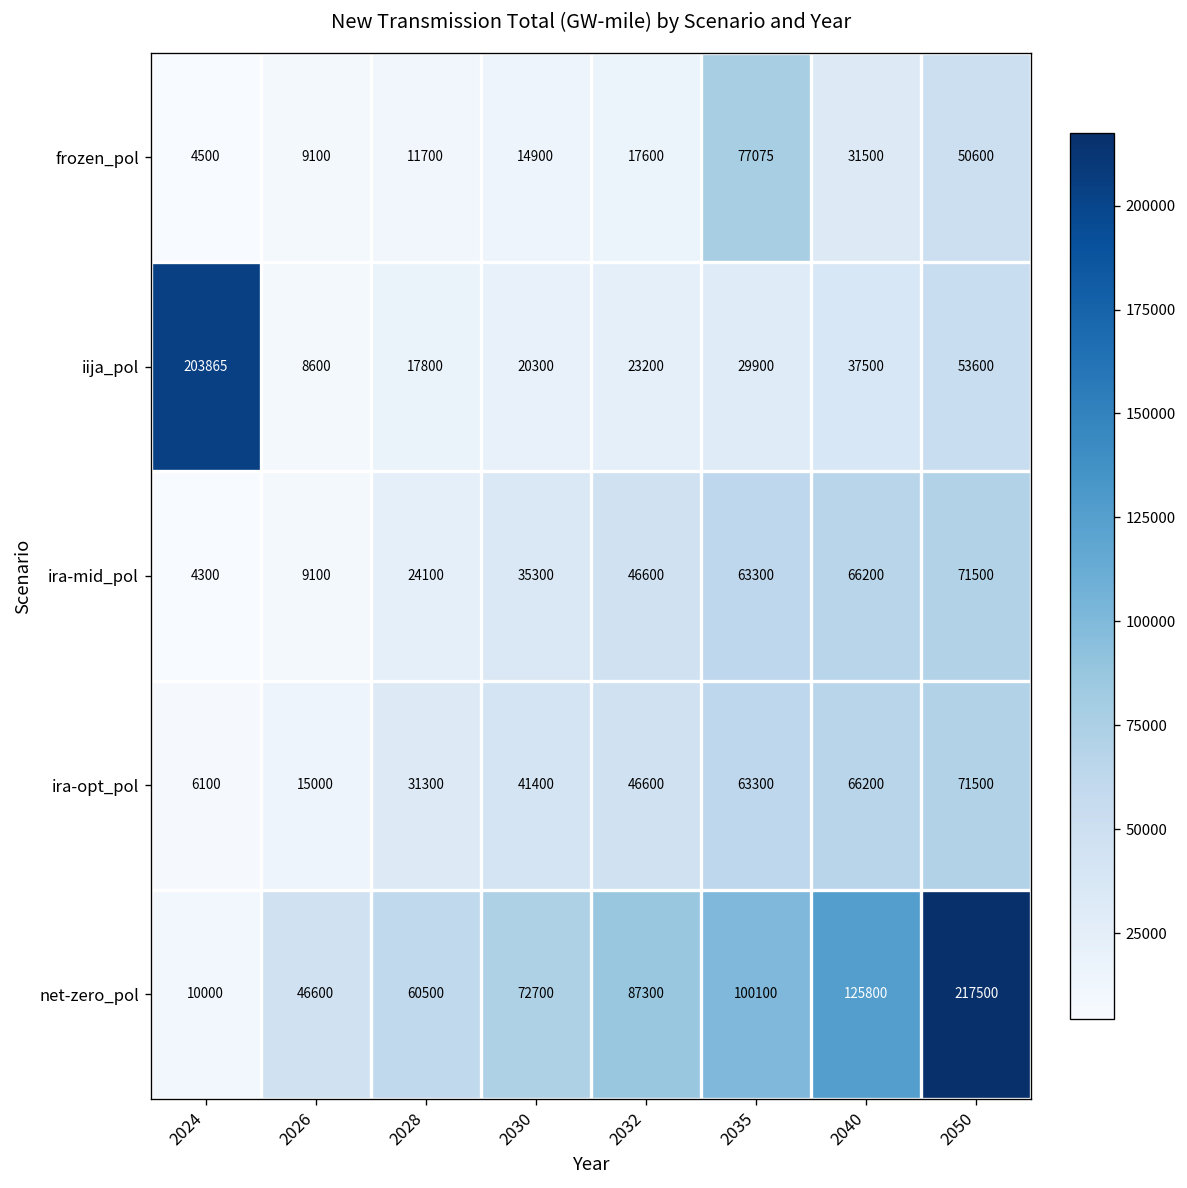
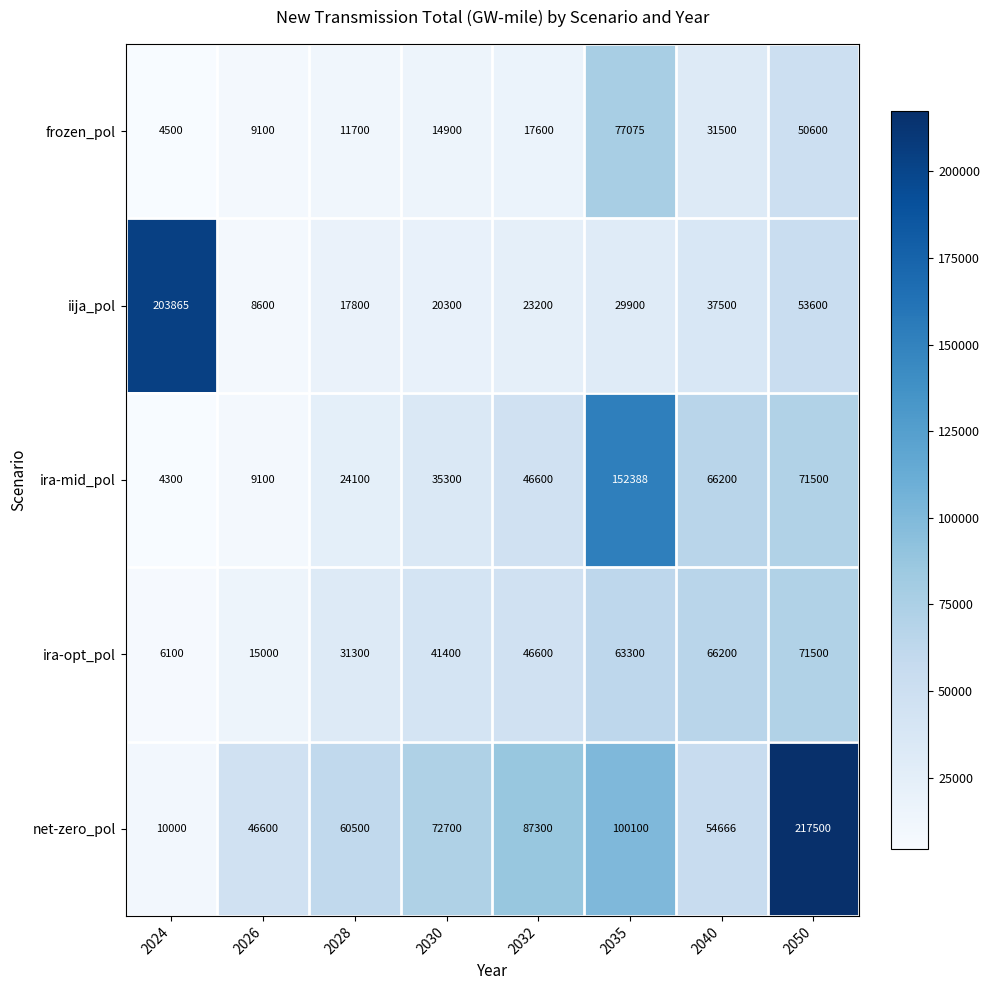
  {
    "frozen_pol": {
      "2024": 4500,
      "2026": 9100,
      "2028": 11700,
      "2030": 14900,
      "2032": 17600,
      "2035": 77075,
      "2040": 31500,
      "2050": 50600
    },
    "iija_pol": {
      "2024": 203865,
      "2026": 8600,
      "2028": 17800,
      "2030": 20300,
      "2032": 23200,
      "2035": 29900,
      "2040": 37500,
      "2050": 53600
    },
    "ira-mid_pol": {
      "2024": 4300,
      "2026": 9100,
      "2028": 24100,
      "2030": 35300,
      "2032": 46600,
-     "2035": 63300,
+     "2035": 152388,
      "2040": 66200,
      "2050": 71500
    },
    "ira-opt_pol": {
      "2024": 6100,
      "2026": 15000,
      "2028": 31300,
      "2030": 41400,
      "2032": 46600,
      "2035": 63300,
      "2040": 66200,
      "2050": 71500
    },
    "net-zero_pol": {
      "2024": 10000,
      "2026": 46600,
      "2028": 60500,
      "2030": 72700,
      "2032": 87300,
      "2035": 100100,
-     "2040": 125800,
+     "2040": 54666,
      "2050": 217500
    }
  }
